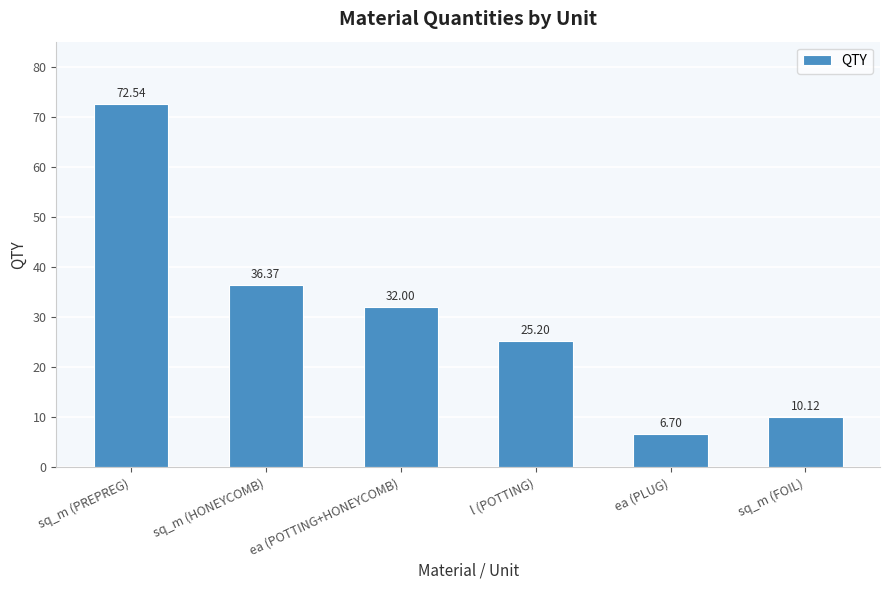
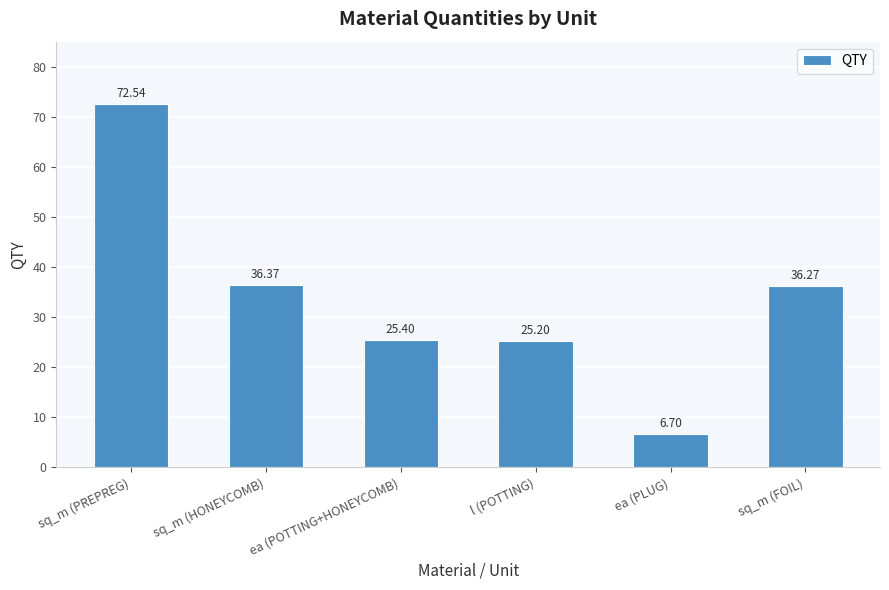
  {
    "sq_m (PREPREG)": 72.54,
    "sq_m (HONEYCOMB)": 36.37,
-   "ea (POTTING+HONEYCOMB)": 32.00,
+   "ea (POTTING+HONEYCOMB)": 25.40,
    "l (POTTING)": 25.20,
    "ea (PLUG)": 6.70,
-   "sq_m (FOIL)": 10.12
+   "sq_m (FOIL)": 36.27
  }
